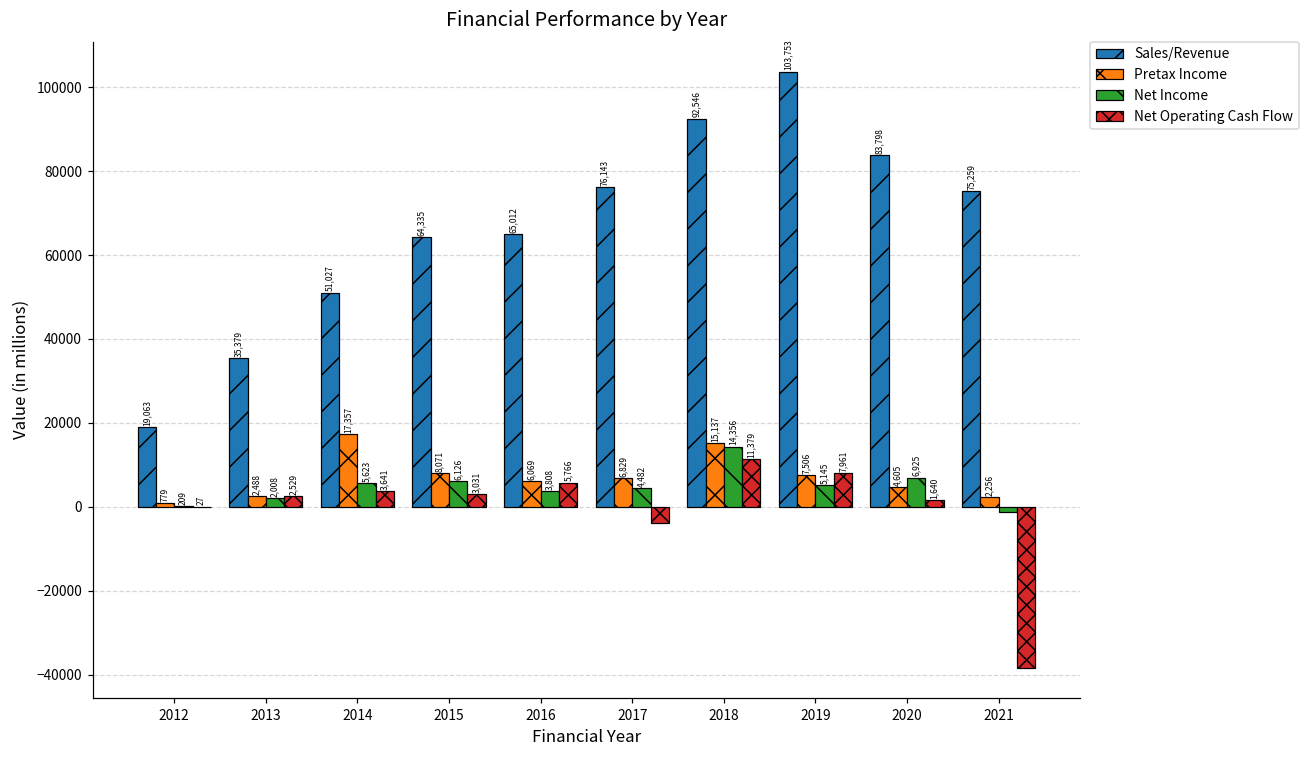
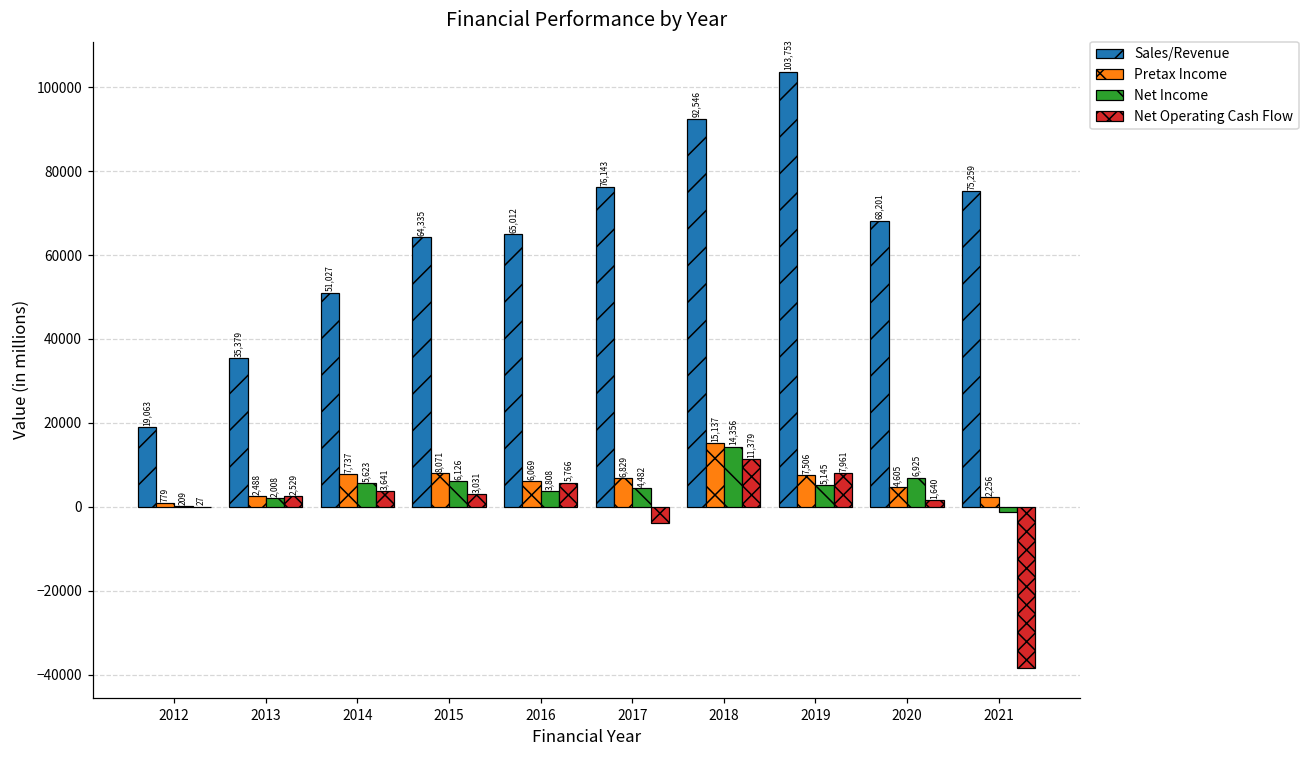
  {
    "Sales/Revenue": {
      "2012": "19,063",
      "2013": "35,379",
      "2014": "51,027",
      "2015": "64,335",
      "2016": "65,012",
      "2017": "76,143",
      "2018": "92,546",
      "2019": "103,753",
-     "2020": "83,798",
+     "2020": "68,201",
      "2021": "75,259"
    },
    "Pretax Income": {
      "2012": "779",
      "2013": "2,488",
-     "2014": "17,357",
+     "2014": "7,737",
      "2015": "8,071",
      "2016": "6,069",
      "2017": "6,829",
      "2018": "15,137",
      "2019": "7,506",
      "2020": "4,605",
      "2021": "2,256"
    },
    "Net Income": {
      "2012": "209",
      "2013": "2,008",
      "2014": "5,623",
      "2015": "6,126",
      "2016": "3,808",
      "2017": "4,482",
      "2018": "14,356",
      "2019": "5,145",
      "2020": "6,925"
    },
    "Net Operating Cash Flow": {
      "2012": "27",
      "2013": "2,529",
      "2014": "3,641",
      "2015": "3,031",
      "2016": "5,766",
      "2018": "11,379",
      "2019": "7,961",
      "2020": "1,640"
    }
  }
